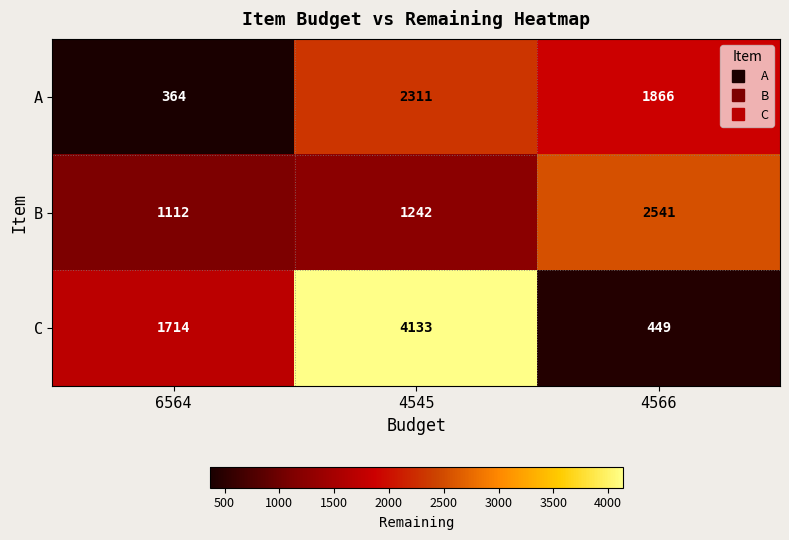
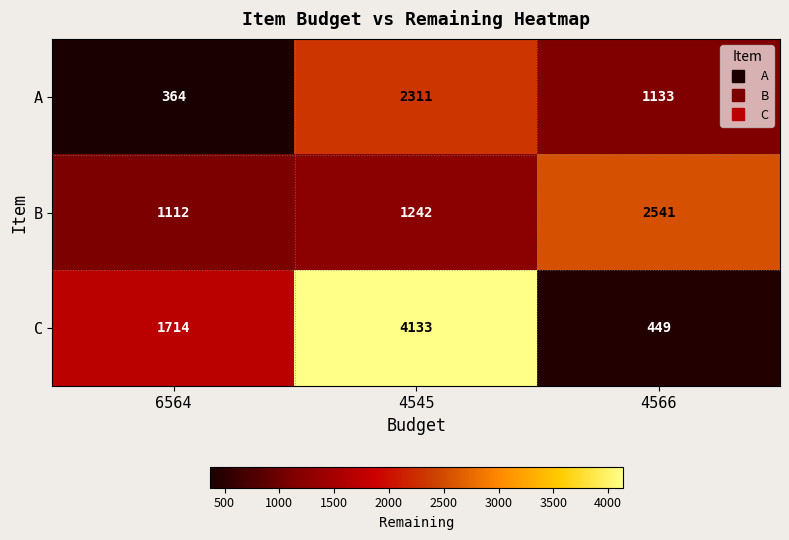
  {
    "A": {
      "6564": 364,
      "4545": 2311,
-     "4566": 1866
+     "4566": 1133
    },
    "B": {
      "6564": 1112,
      "4545": 1242,
      "4566": 2541
    },
    "C": {
      "6564": 1714,
      "4545": 4133,
      "4566": 449
    }
  }
